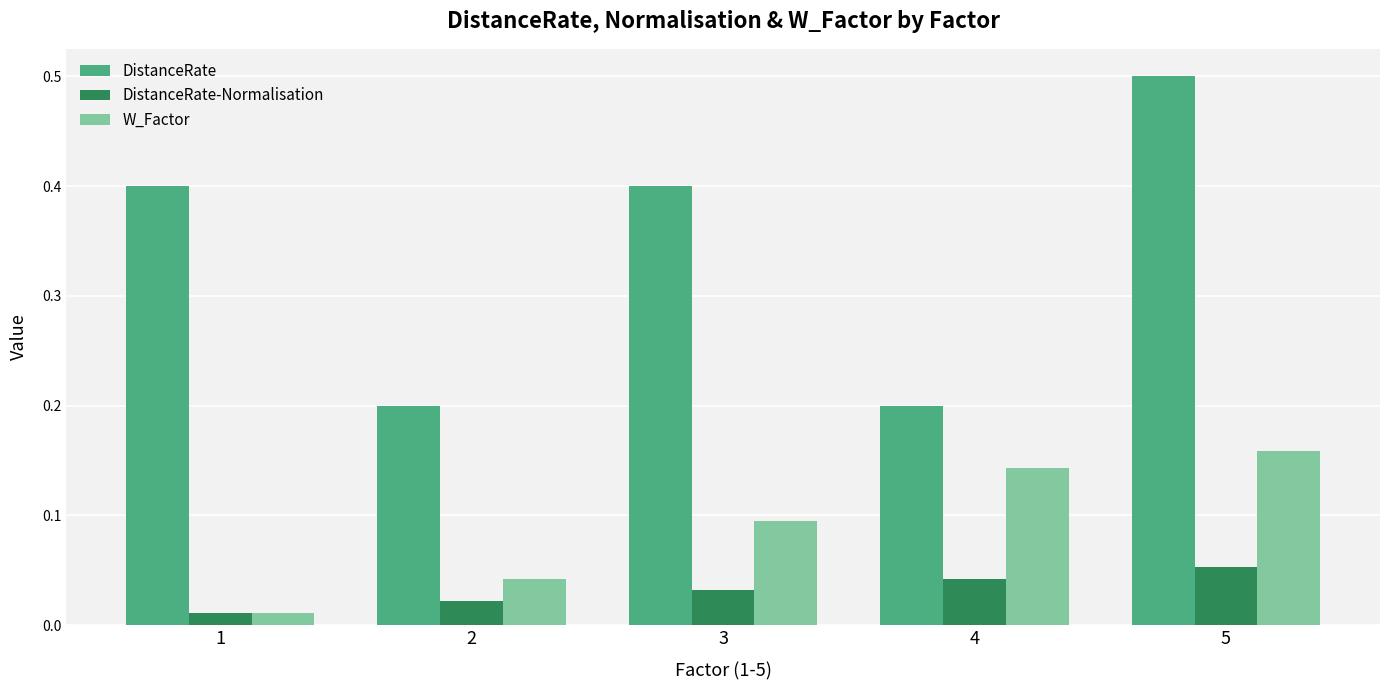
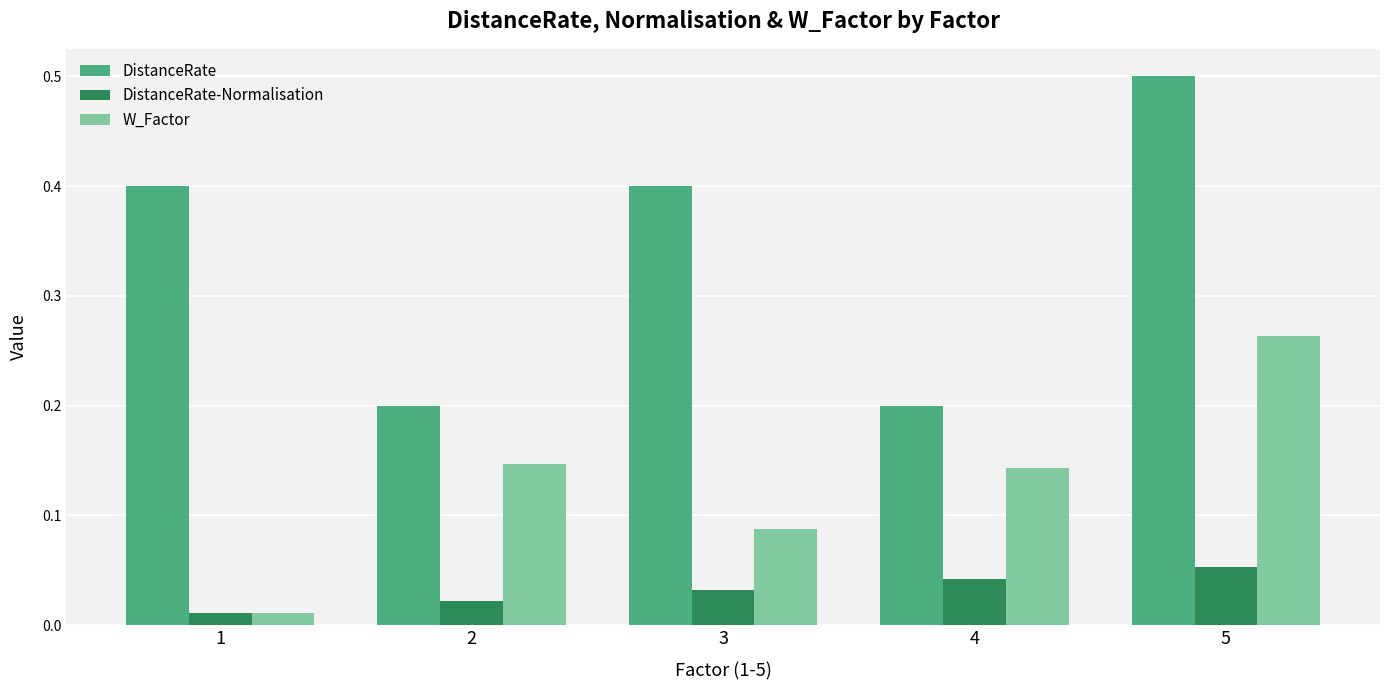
  {
    "DistanceRate": {
      "1": 0.400,
      "2": 0.200,
      "3": 0.400,
      "4": 0.200,
      "5": 0.500
    },
    "DistanceRate-Normalisation": {
      "1": 0.011,
      "2": 0.022,
      "3": 0.032,
      "4": 0.042,
      "5": 0.053
    },
    "W_Factor": {
      "1": 0.011,
-     "2": 0.042,
-     "3": 0.095,
+     "2": 0.146,
+     "3": 0.087,
      "4": 0.143,
-     "5": 0.159
+     "5": 0.263
    }
  }
